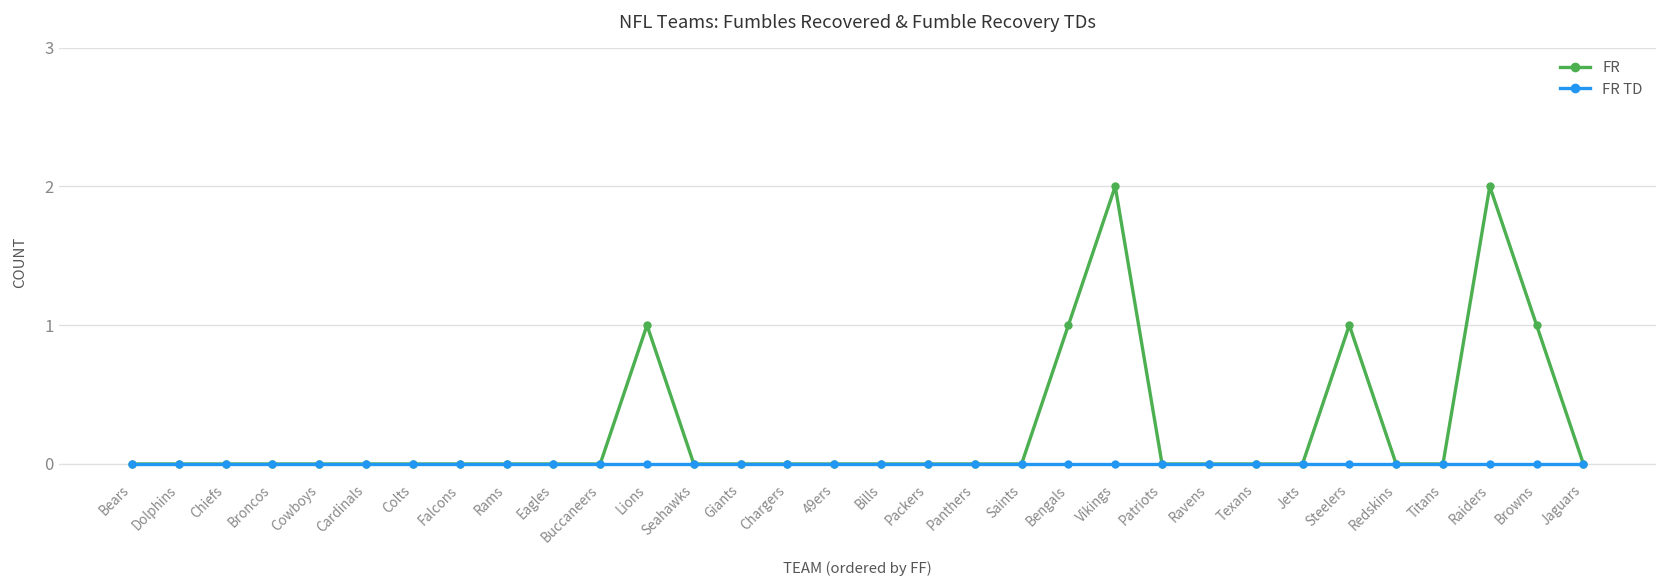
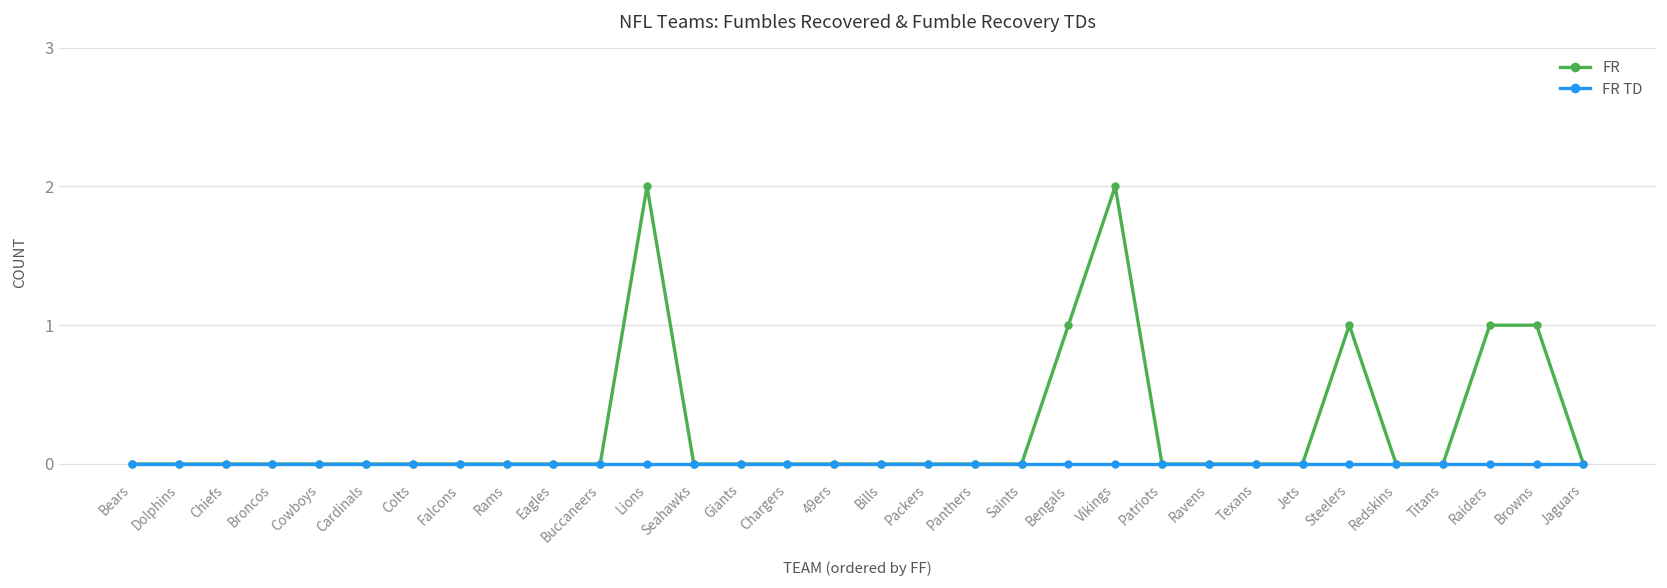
  {
    "FR": {
-     "Lions": 1,
+     "Lions": 2,
      "Bengals": 1,
      "Vikings": 2,
      "Steelers": 1,
-     "Raiders": 2,
+     "Raiders": 1,
      "Browns": 1
    },
    "FR TD": {
      "Lions": 0,
      "Bengals": 0,
      "Vikings": 0,
      "Steelers": 0,
      "Raiders": 0,
      "Browns": 0
    }
  }
